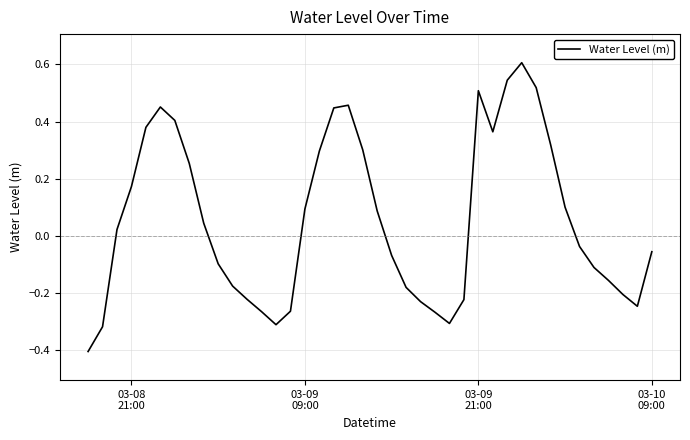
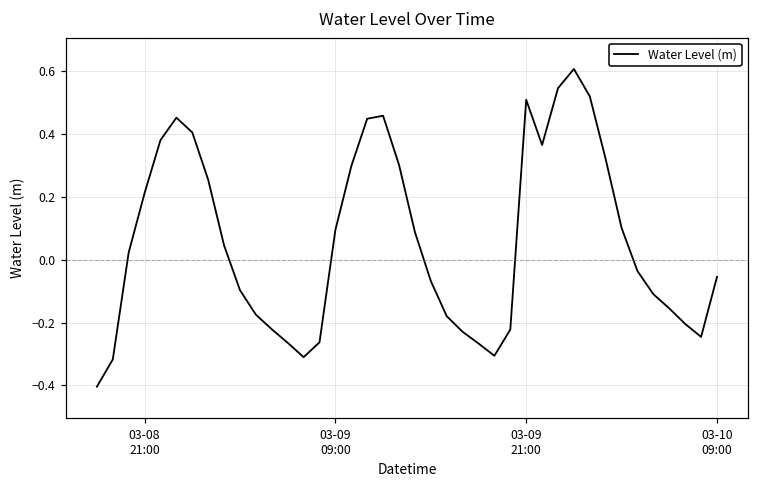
  {
-   "03-08 21:00": 0.17,
+   "03-08 21:00": 0.21,
    "03-09 09:00": 0.09,
    "03-09 21:00": 0.51,
    "03-10 09:00": -0.05
  }
